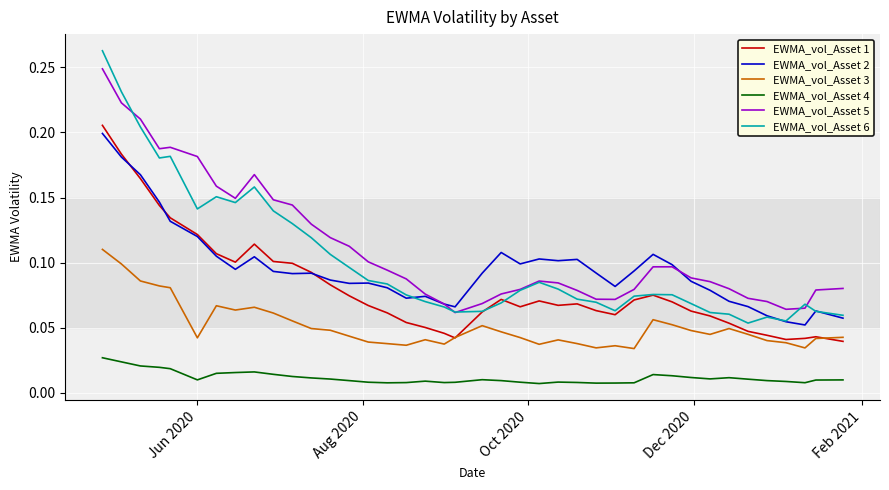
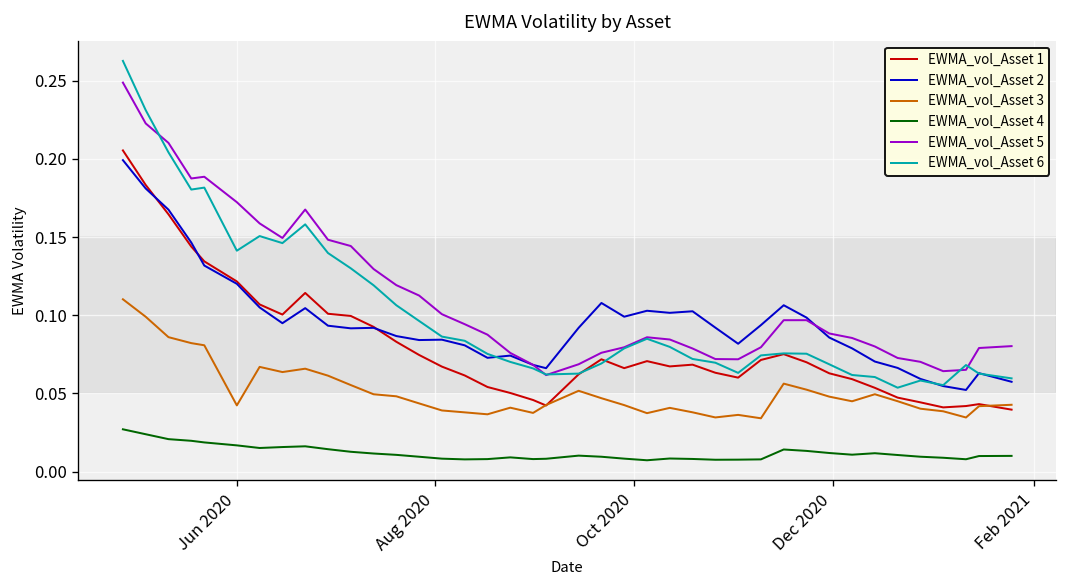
  {
    "EWMA_vol_Asset 3": {
      "Jun 2020": 0.042
    },
    "EWMA_vol_Asset 4": {
-     "Jun 2020": 0.010
+     "Jun 2020": 0.017
    },
    "EWMA_vol_Asset 5": {
-     "Jun 2020": 0.182
+     "Jun 2020": 0.172
    },
    "EWMA_vol_Asset 6": {
      "Jun 2020": 0.141
    }
  }
